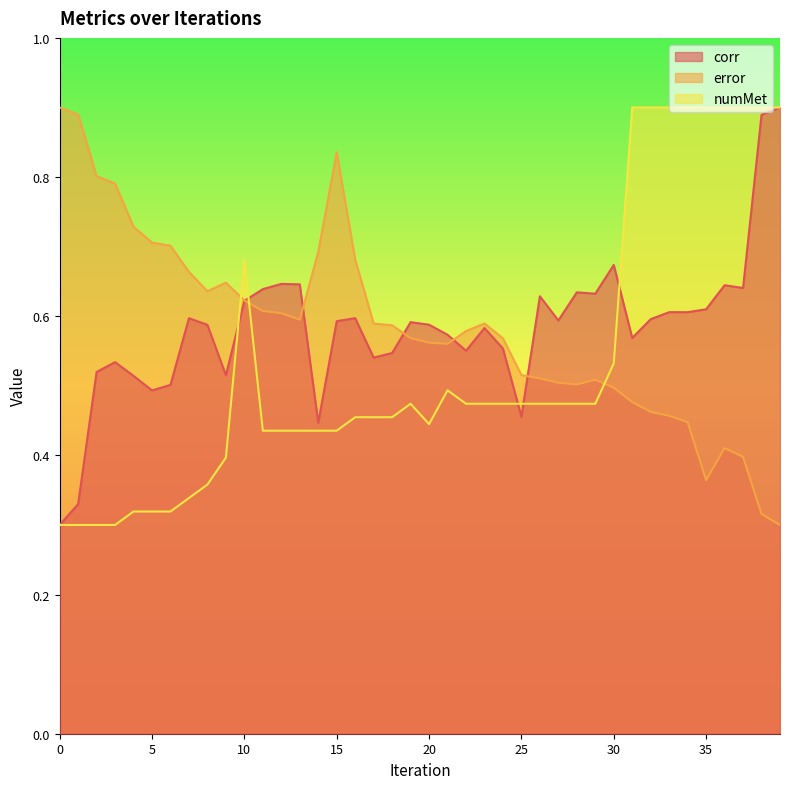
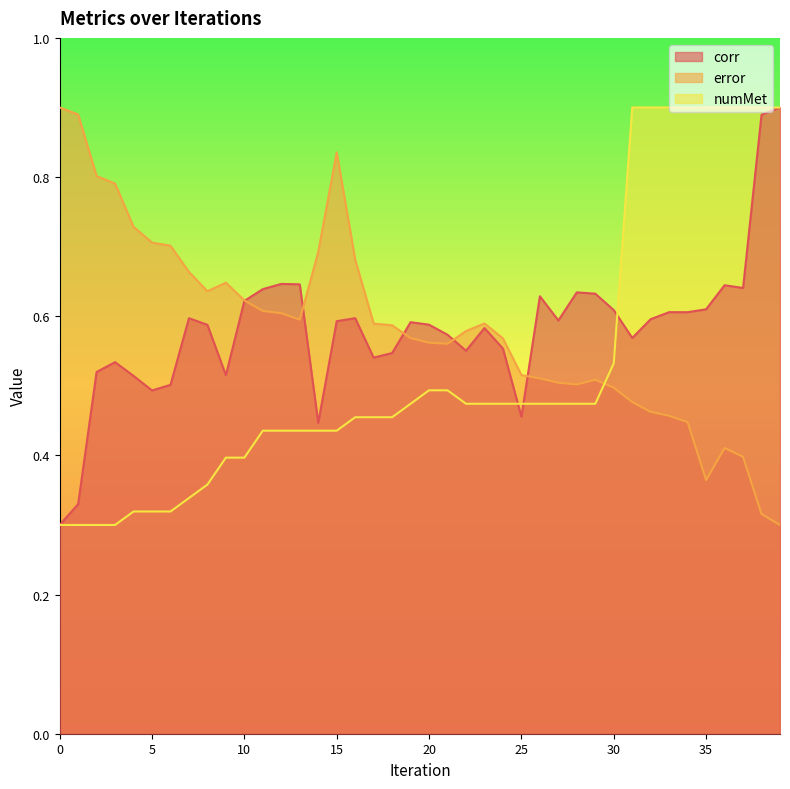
  {
    "corr": {
      "5": 0.49,
      "15": 0.59,
      "20": 0.59,
      "25": 0.46,
-     "30": 0.67,
+     "30": 0.61,
      "35": 0.61
    },
    "error": {
      "0": 0.90,
      "5": 0.71,
      "15": 0.84,
      "20": 0.56,
      "25": 0.52,
      "30": 0.50,
      "35": 0.36
    },
    "numMet": {
      "5": 0.32,
-     "10": 0.68,
+     "10": 0.40,
      "15": 0.44,
-     "20": 0.44,
+     "20": 0.49,
      "25": 0.47,
      "30": 0.53
    }
  }
